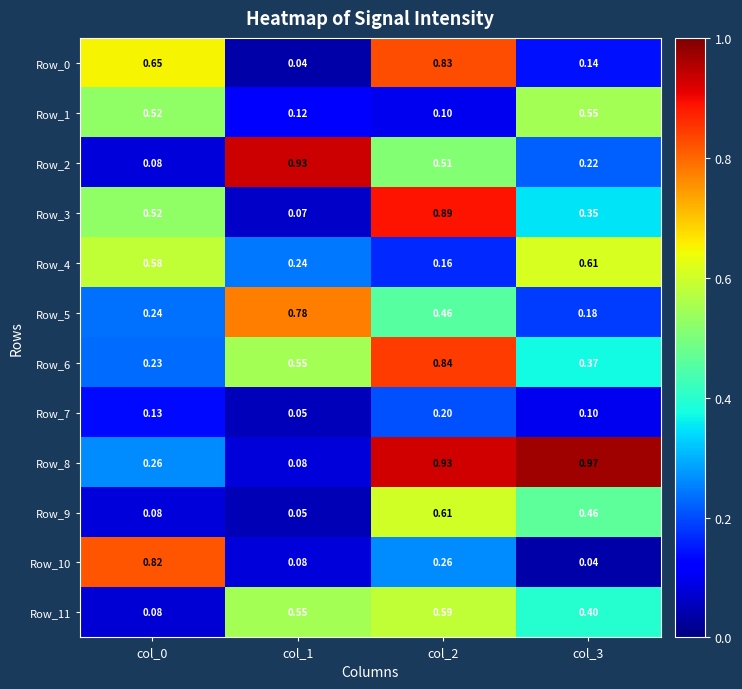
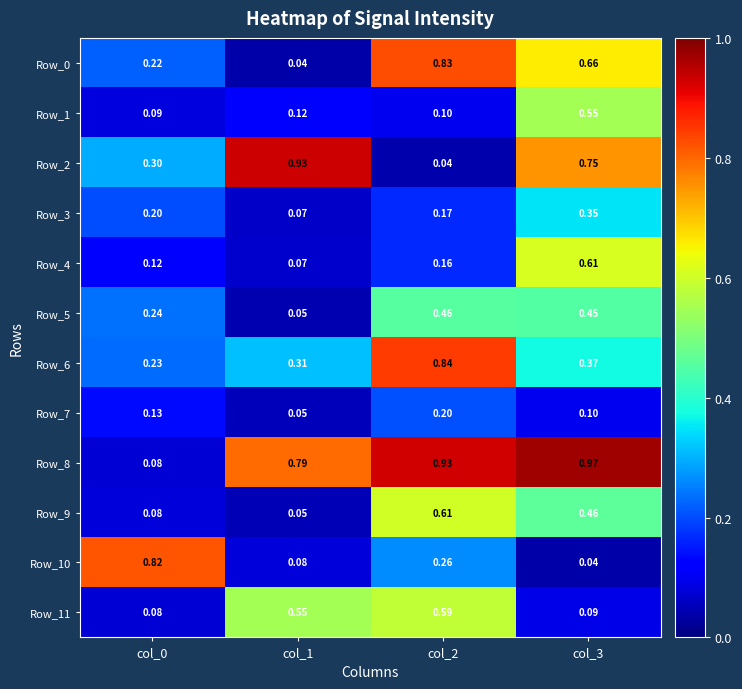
  {
    "Row_0": {
-     "col_0": 0.65,
+     "col_0": 0.22,
      "col_1": 0.04,
      "col_2": 0.83,
-     "col_3": 0.14
+     "col_3": 0.66
    },
    "Row_1": {
-     "col_0": 0.52,
+     "col_0": 0.09,
      "col_1": 0.12,
      "col_2": 0.10,
      "col_3": 0.55
    },
    "Row_2": {
-     "col_0": 0.08,
+     "col_0": 0.30,
      "col_1": 0.93,
-     "col_2": 0.51,
-     "col_3": 0.22
+     "col_2": 0.04,
+     "col_3": 0.75
    },
    "Row_3": {
-     "col_0": 0.52,
+     "col_0": 0.20,
      "col_1": 0.07,
-     "col_2": 0.89,
+     "col_2": 0.17,
      "col_3": 0.35
    },
    "Row_4": {
-     "col_0": 0.58,
-     "col_1": 0.24,
+     "col_0": 0.12,
+     "col_1": 0.07,
      "col_2": 0.16,
      "col_3": 0.61
    },
    "Row_5": {
      "col_0": 0.24,
-     "col_1": 0.78,
+     "col_1": 0.05,
      "col_2": 0.46,
-     "col_3": 0.18
+     "col_3": 0.45
    },
    "Row_6": {
      "col_0": 0.23,
-     "col_1": 0.55,
+     "col_1": 0.31,
      "col_2": 0.84,
      "col_3": 0.37
    },
    "Row_7": {
      "col_0": 0.13,
      "col_1": 0.05,
      "col_2": 0.20,
      "col_3": 0.10
    },
    "Row_8": {
-     "col_0": 0.26,
-     "col_1": 0.08,
+     "col_0": 0.08,
+     "col_1": 0.79,
      "col_2": 0.93,
      "col_3": 0.97
    },
    "Row_9": {
      "col_0": 0.08,
      "col_1": 0.05,
      "col_2": 0.61,
      "col_3": 0.46
    },
    "Row_10": {
      "col_0": 0.82,
      "col_1": 0.08,
      "col_2": 0.26,
      "col_3": 0.04
    },
    "Row_11": {
      "col_0": 0.08,
      "col_1": 0.55,
      "col_2": 0.59,
-     "col_3": 0.40
+     "col_3": 0.09
    }
  }
